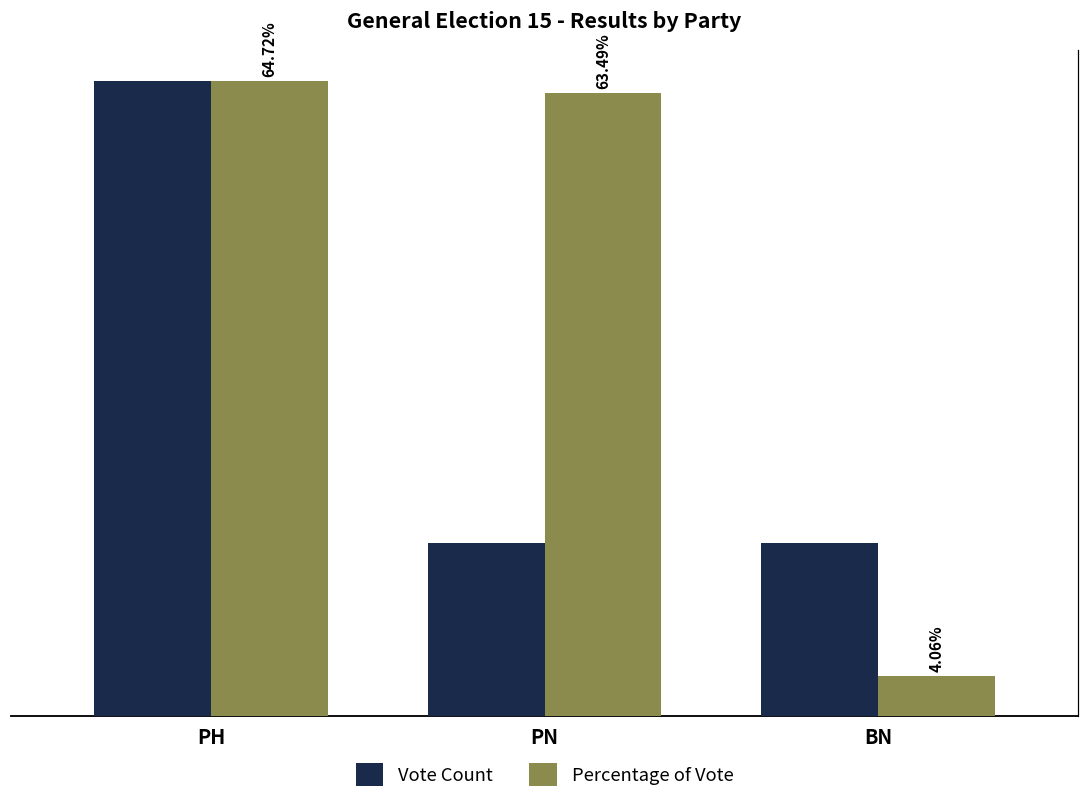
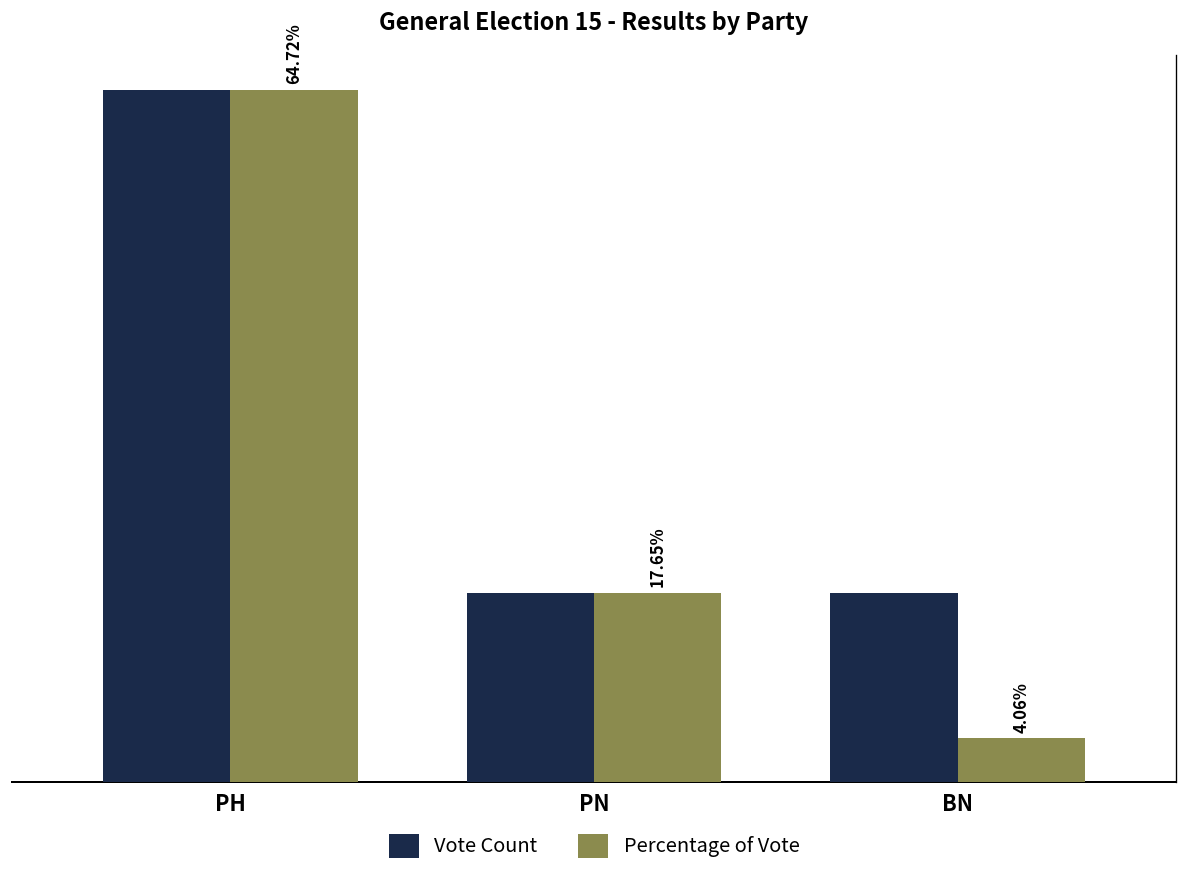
  {
    "Percentage of Vote": {
      "PH": "64.72%",
-     "PN": "63.49%",
+     "PN": "17.65%",
      "BN": "4.06%"
    }
  }
